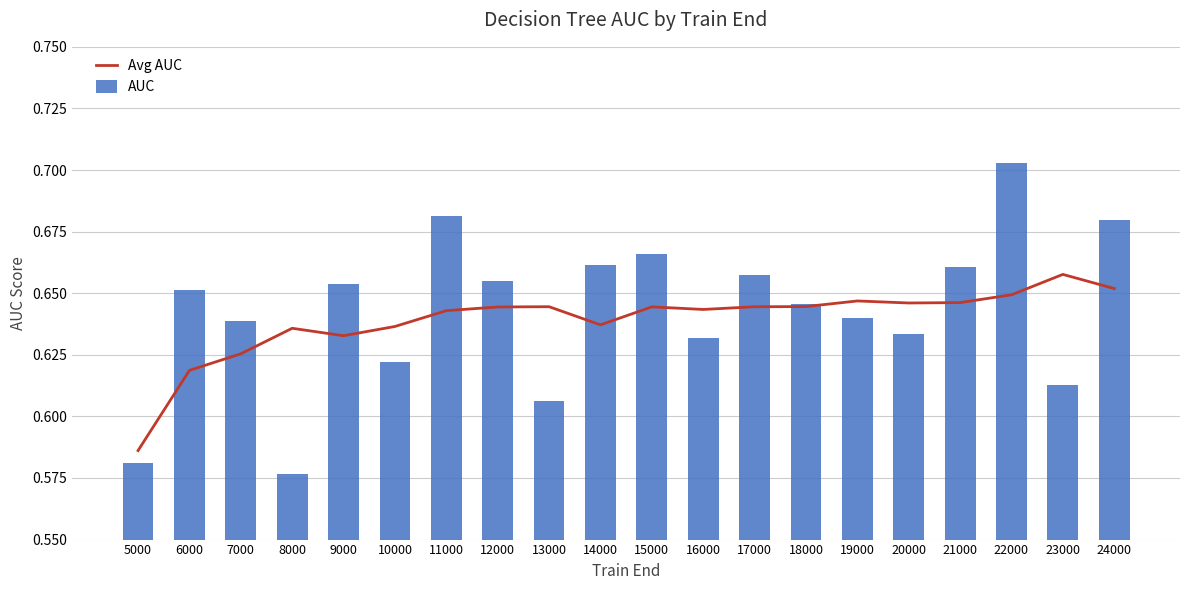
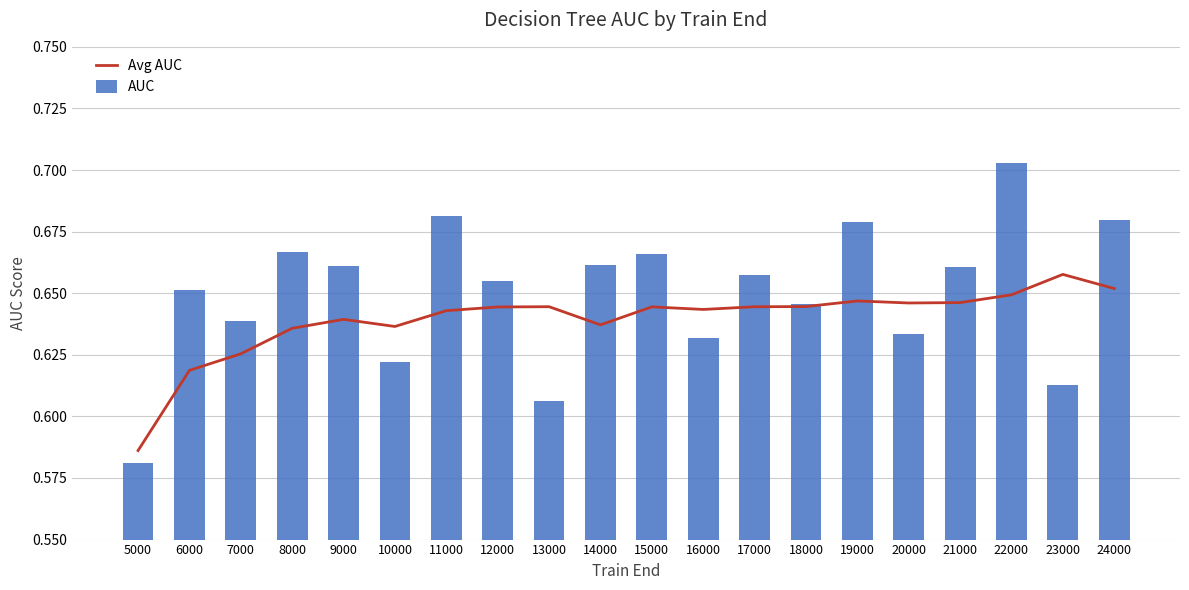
  {
    "Avg AUC": {
      "5000": 0.586,
      "6000": 0.619,
      "7000": 0.625,
      "8000": 0.636,
-     "9000": 0.633,
+     "9000": 0.639,
      "10000": 0.636,
      "11000": 0.643,
      "12000": 0.644,
      "13000": 0.645,
      "14000": 0.637,
      "15000": 0.644,
      "16000": 0.643,
      "17000": 0.644,
      "18000": 0.645,
      "19000": 0.647,
      "20000": 0.646,
      "21000": 0.646,
      "22000": 0.649,
      "23000": 0.658,
      "24000": 0.652
    },
    "AUC": {
      "5000": 0.581,
      "6000": 0.651,
      "7000": 0.639,
-     "8000": 0.577,
-     "9000": 0.654,
+     "8000": 0.667,
+     "9000": 0.661,
      "10000": 0.622,
      "11000": 0.681,
      "12000": 0.655,
      "13000": 0.606,
      "14000": 0.661,
      "15000": 0.666,
      "16000": 0.632,
      "17000": 0.658,
      "18000": 0.646,
-     "19000": 0.640,
+     "19000": 0.679,
      "20000": 0.634,
      "21000": 0.661,
      "22000": 0.703,
      "23000": 0.613,
      "24000": 0.680
    }
  }
